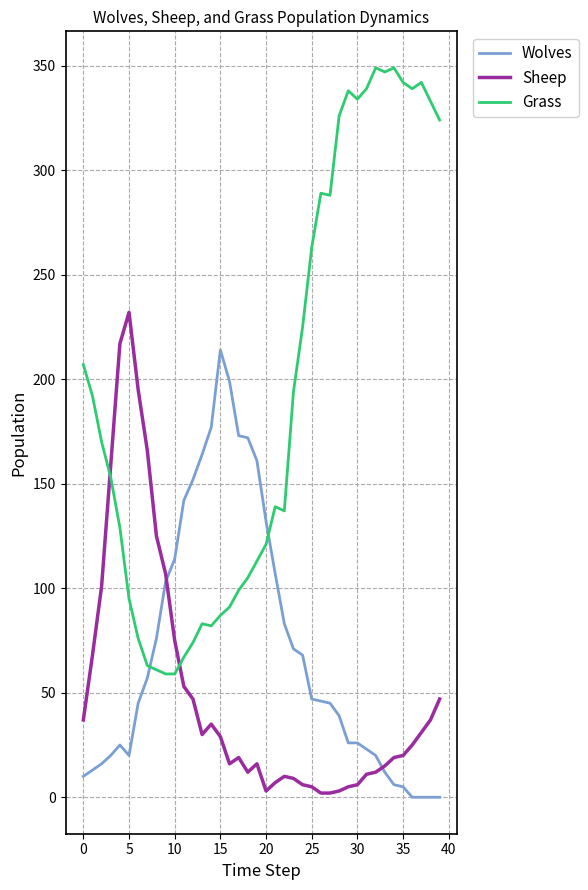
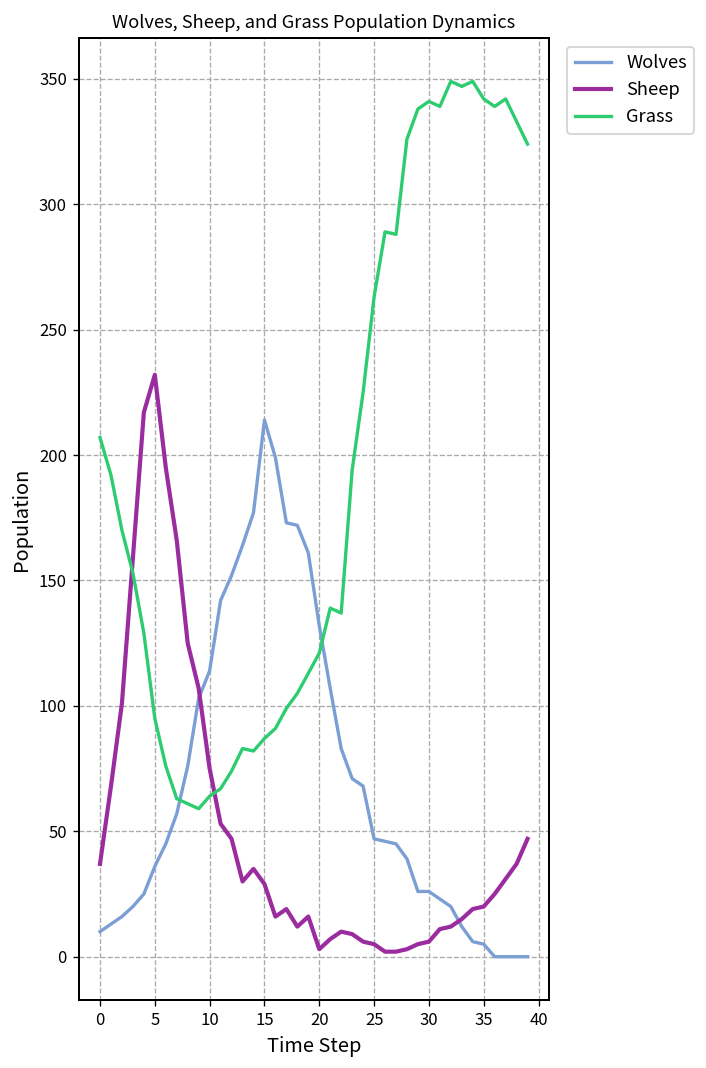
  {
    "Wolves": {
      "0": 10,
-     "5": 20,
+     "5": 36,
      "10": 114,
      "15": 214,
      "20": 132,
      "25": 47,
      "30": 26,
      "35": 5
    },
    "Sheep": {
      "0": 37,
      "5": 232,
      "10": 75,
      "15": 29,
      "20": 3,
      "25": 5,
      "30": 6,
      "35": 20
    },
    "Grass": {
      "0": 207,
      "5": 95,
-     "10": 59,
+     "10": 64,
      "15": 87,
      "20": 121,
      "25": 263,
-     "30": 334,
+     "30": 341,
      "35": 342
    }
  }
